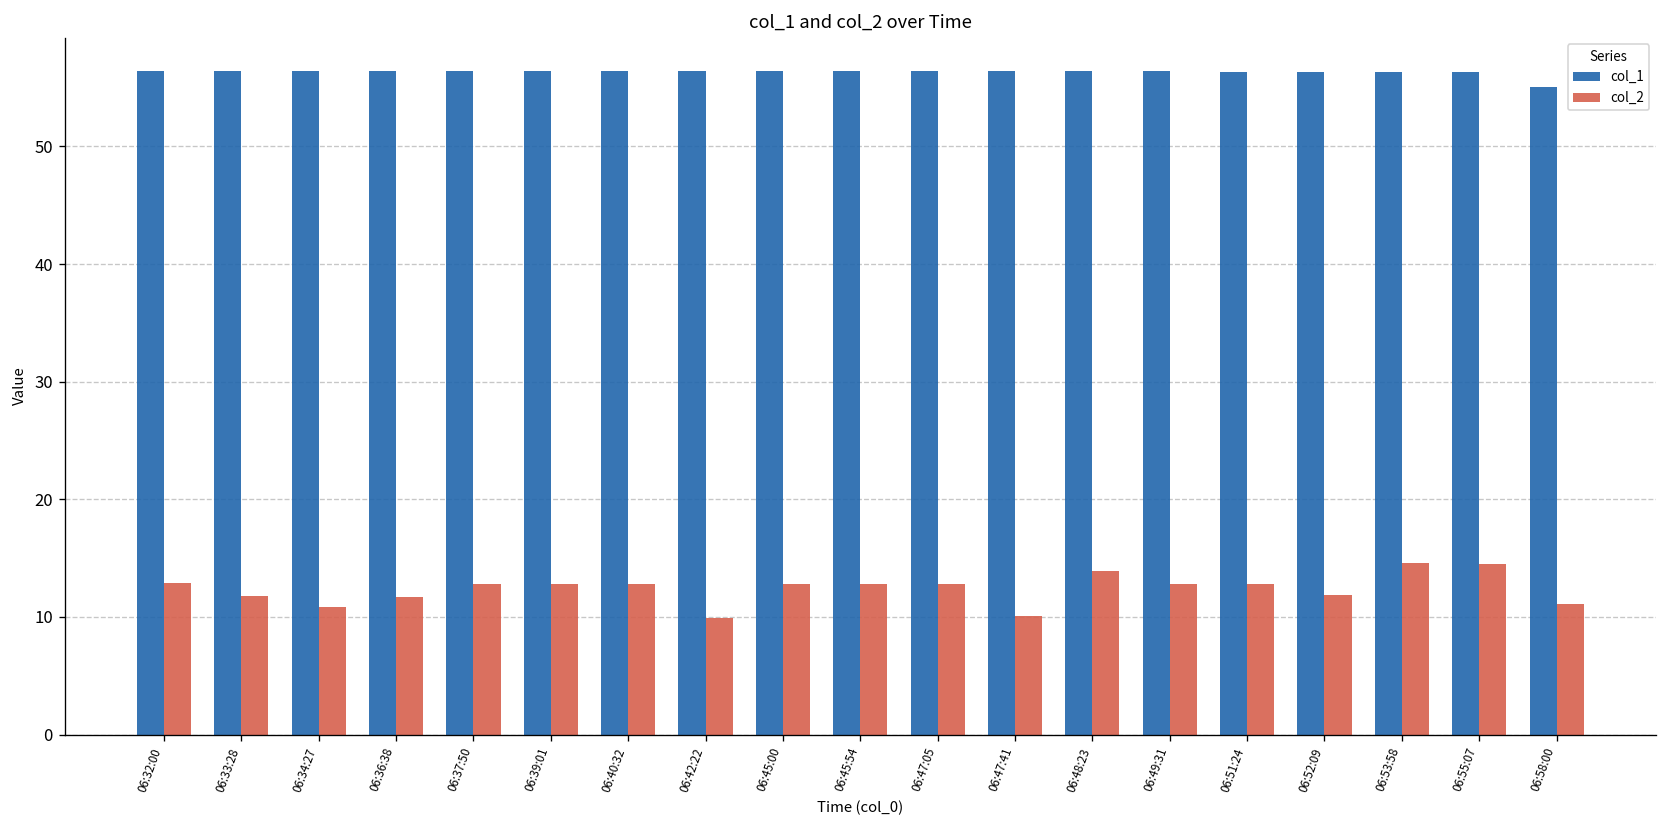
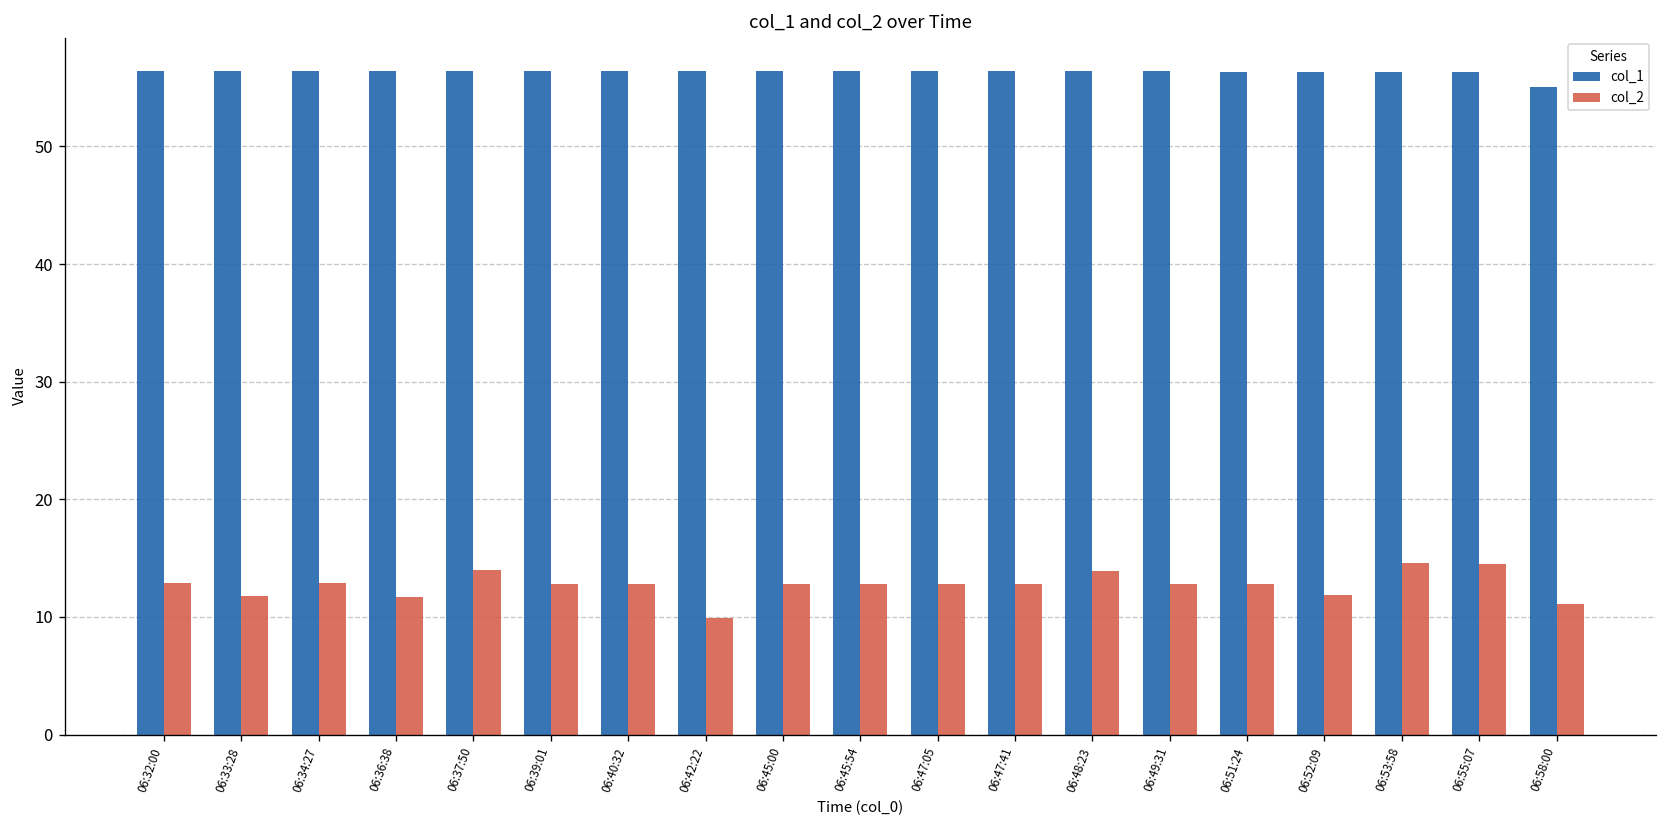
  {
    "col_1": {
      "06:32:00": 56,
      "06:33:28": 56,
      "06:34:27": 56,
      "06:36:38": 56,
      "06:37:50": 56,
      "06:39:01": 56,
      "06:40:32": 56,
      "06:42:22": 56,
      "06:45:00": 56,
      "06:45:54": 56,
      "06:47:05": 56,
      "06:47:41": 56,
      "06:48:23": 56,
      "06:49:31": 56,
      "06:51:24": 56,
      "06:52:09": 56,
      "06:53:58": 56,
      "06:55:07": 56,
      "06:58:00": 55
    },
    "col_2": {
      "06:32:00": 13,
      "06:33:28": 12,
-     "06:34:27": 11,
+     "06:34:27": 13,
      "06:36:38": 12,
-     "06:37:50": 13,
+     "06:37:50": 14,
      "06:39:01": 13,
      "06:40:32": 13,
      "06:42:22": 10,
      "06:45:00": 13,
      "06:45:54": 13,
      "06:47:05": 13,
-     "06:47:41": 10,
+     "06:47:41": 13,
      "06:48:23": 14,
      "06:49:31": 13,
      "06:51:24": 13,
      "06:52:09": 12,
      "06:53:58": 15,
      "06:55:07": 14,
      "06:58:00": 11
    }
  }
